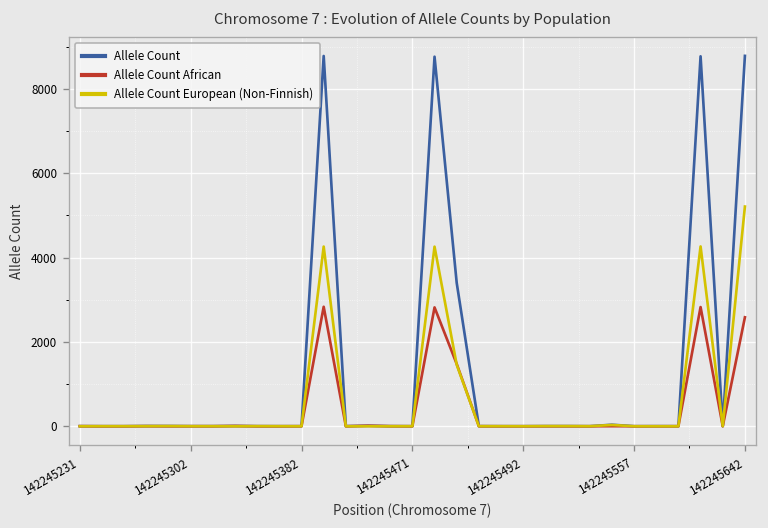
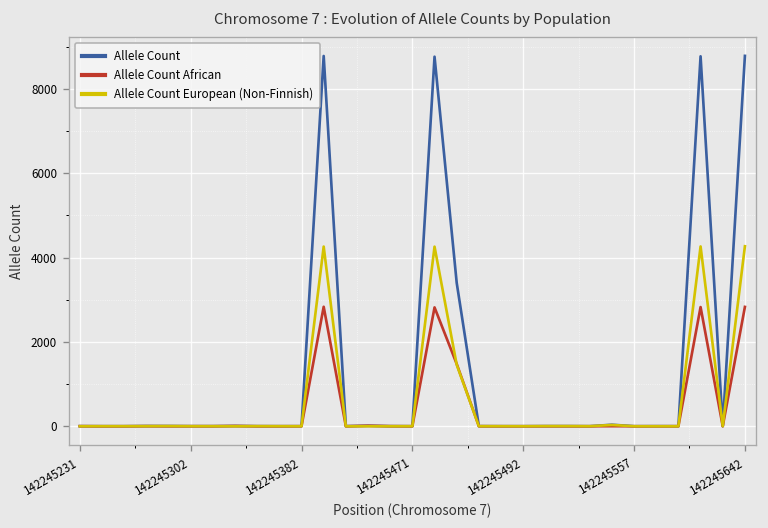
  {
    "Allele Count": {
      "142245642": 8800
    },
    "Allele Count African": {
-     "142245642": 2600
+     "142245642": 2800
    },
    "Allele Count European (Non-Finnish)": {
-     "142245642": 5200
+     "142245642": 4300
    }
  }
